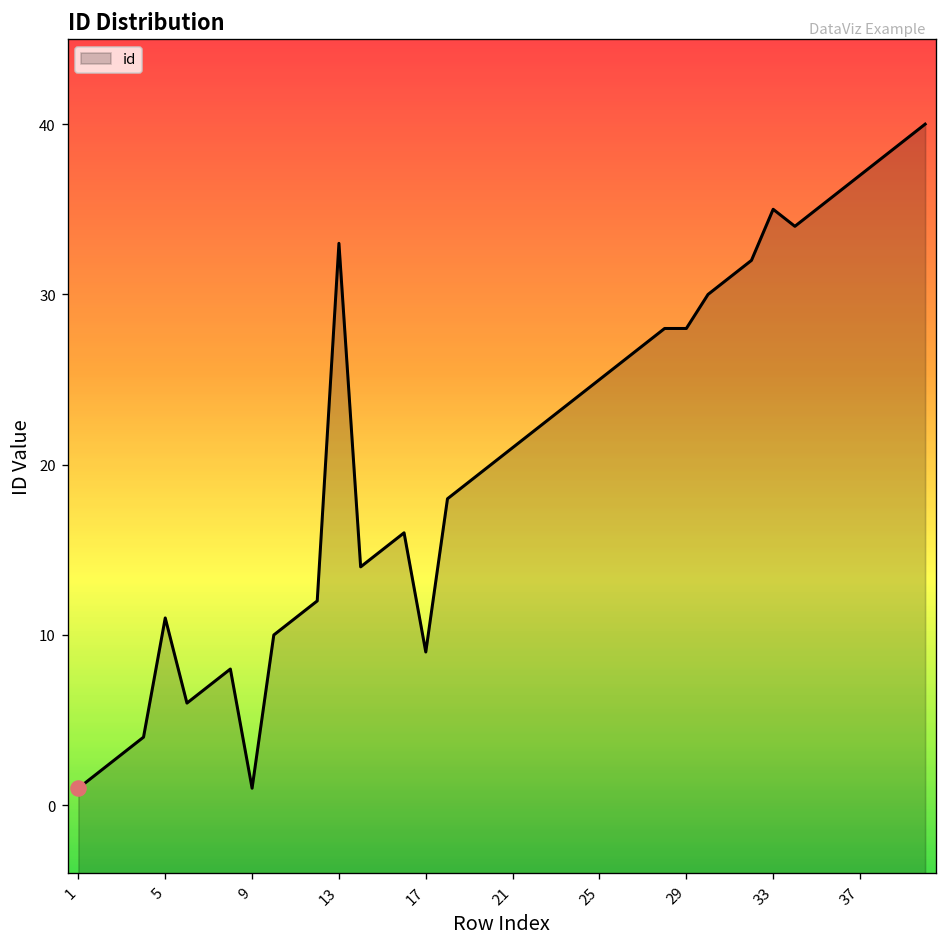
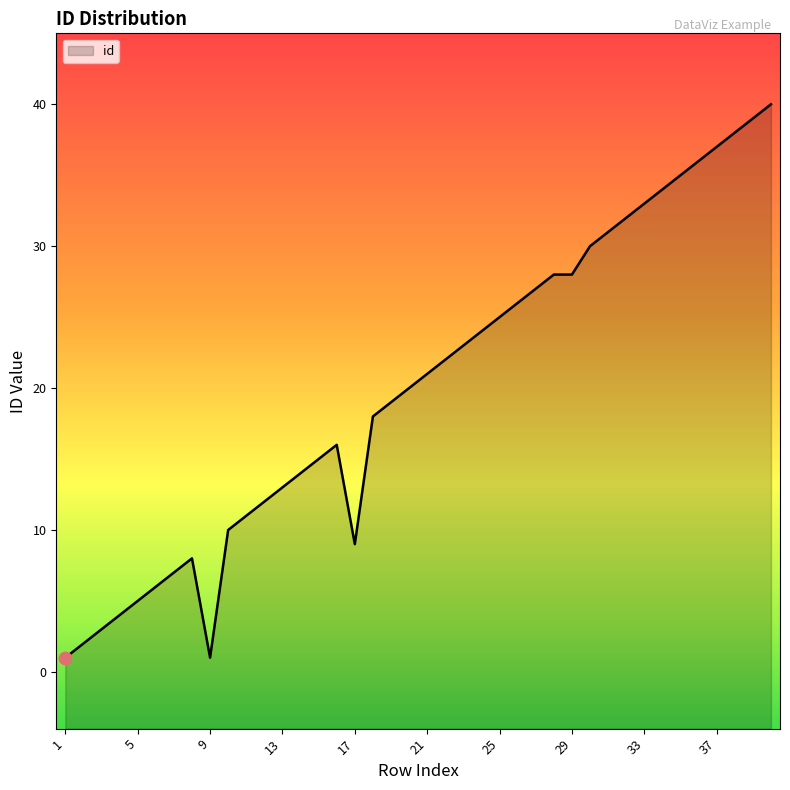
  {
    "id": {
-     "5": 11,
+     "5": 5,
      "9": 1,
-     "13": 33,
+     "13": 13,
      "17": 9,
      "21": 21,
      "25": 25,
      "29": 28,
-     "33": 35,
+     "33": 33,
      "37": 37
    }
  }
